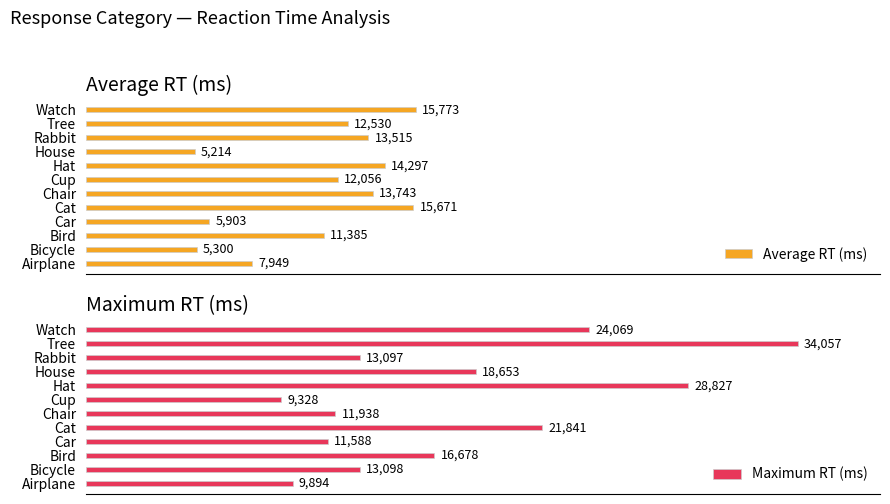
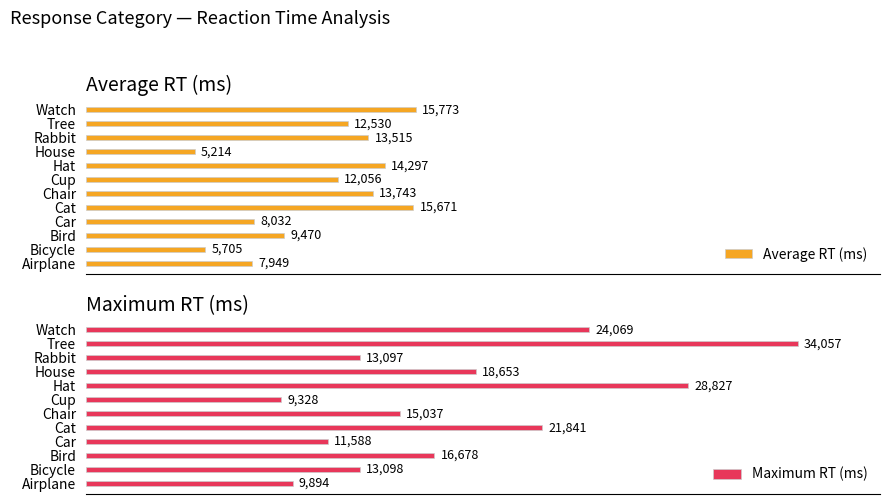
  {
    "Average RT (ms)": {
      "Watch": "15,773",
      "Tree": "12,530",
      "Rabbit": "13,515",
      "House": "5,214",
      "Hat": "14,297",
      "Cup": "12,056",
      "Chair": "13,743",
      "Cat": "15,671",
-     "Car": "5,903",
-     "Bird": "11,385",
-     "Bicycle": "5,300",
+     "Car": "8,032",
+     "Bird": "9,470",
+     "Bicycle": "5,705",
      "Airplane": "7,949"
    },
    "Maximum RT (ms)": {
      "Watch": "24,069",
      "Tree": "34,057",
      "Rabbit": "13,097",
      "House": "18,653",
      "Hat": "28,827",
      "Cup": "9,328",
-     "Chair": "11,938",
+     "Chair": "15,037",
      "Cat": "21,841",
      "Car": "11,588",
      "Bird": "16,678",
      "Bicycle": "13,098",
      "Airplane": "9,894"
    }
  }
